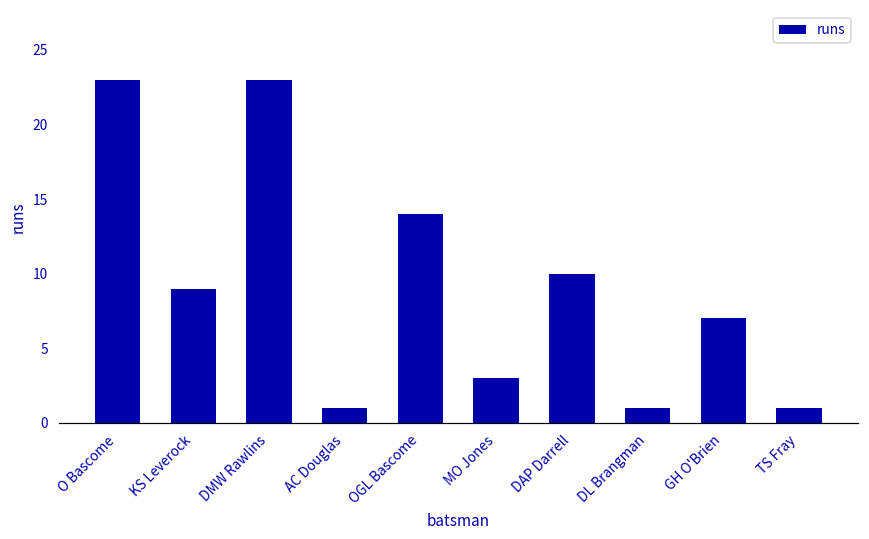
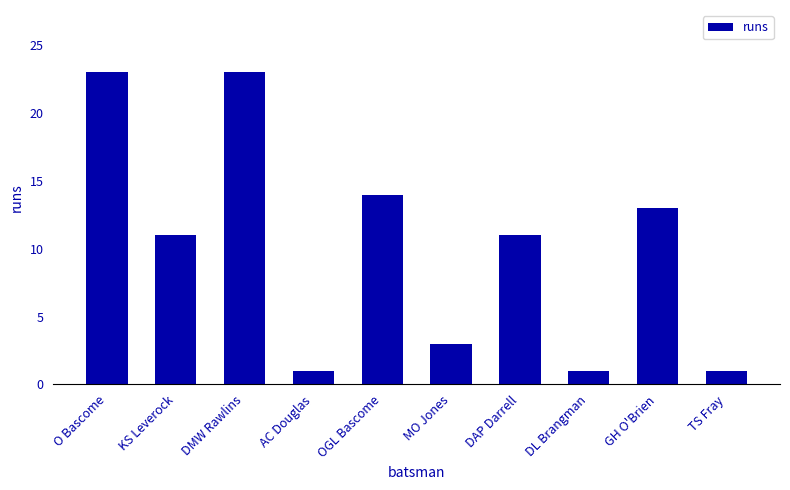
  {
    "O Bascome": 23,
-   "KS Leverock": 9,
+   "KS Leverock": 11,
    "DMW Rawlins": 23,
    "AC Douglas": 1,
    "OGL Bascome": 14,
    "MO Jones": 3,
-   "DAP Darrell": 10,
+   "DAP Darrell": 11,
    "DL Brangman": 1,
-   "GH O'Brien": 7,
+   "GH O'Brien": 13,
    "TS Fray": 1
  }
